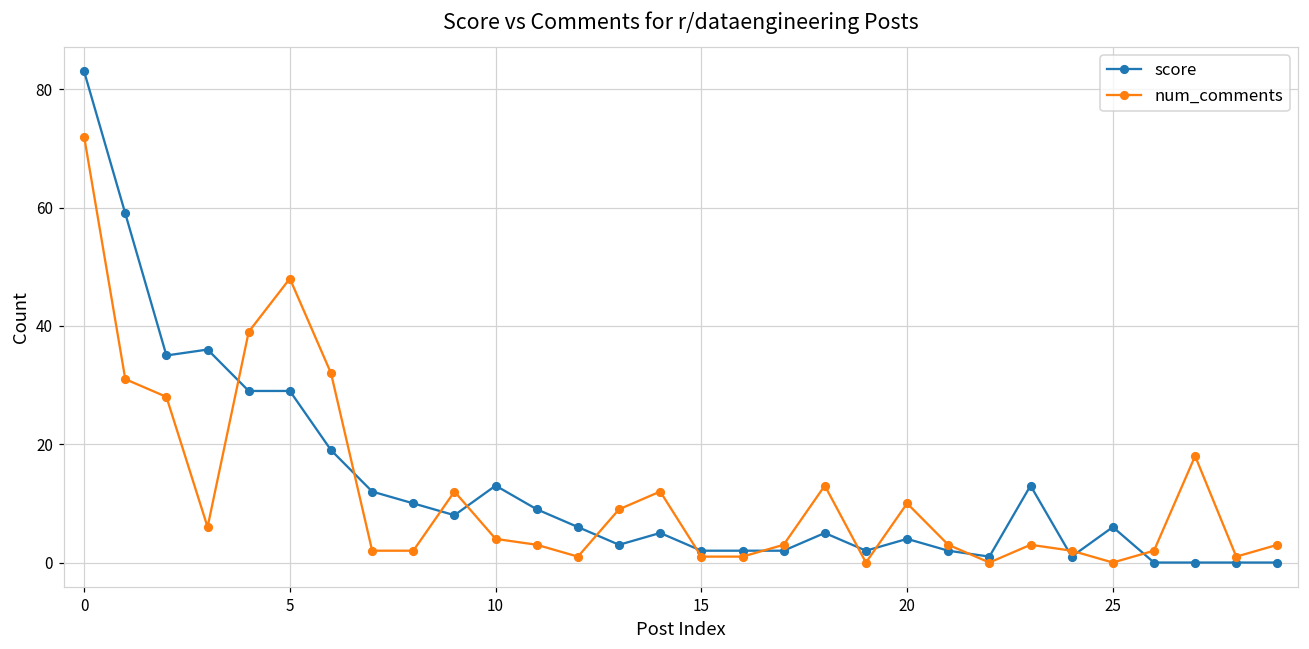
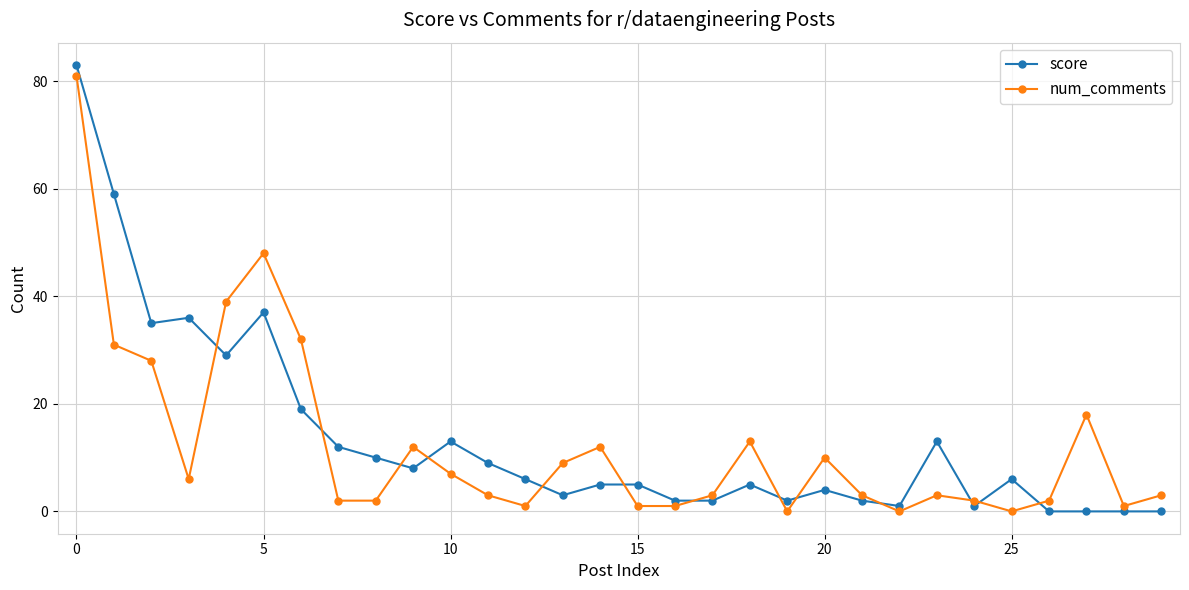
  {
    "score": {
      "0": 83,
-     "5": 29,
+     "5": 37,
      "10": 13,
-     "15": 2,
+     "15": 5,
      "20": 4,
      "25": 6
    },
    "num_comments": {
-     "0": 72,
+     "0": 81,
      "5": 48,
-     "10": 4,
+     "10": 7,
      "15": 1,
      "20": 10,
      "25": 0
    }
  }
